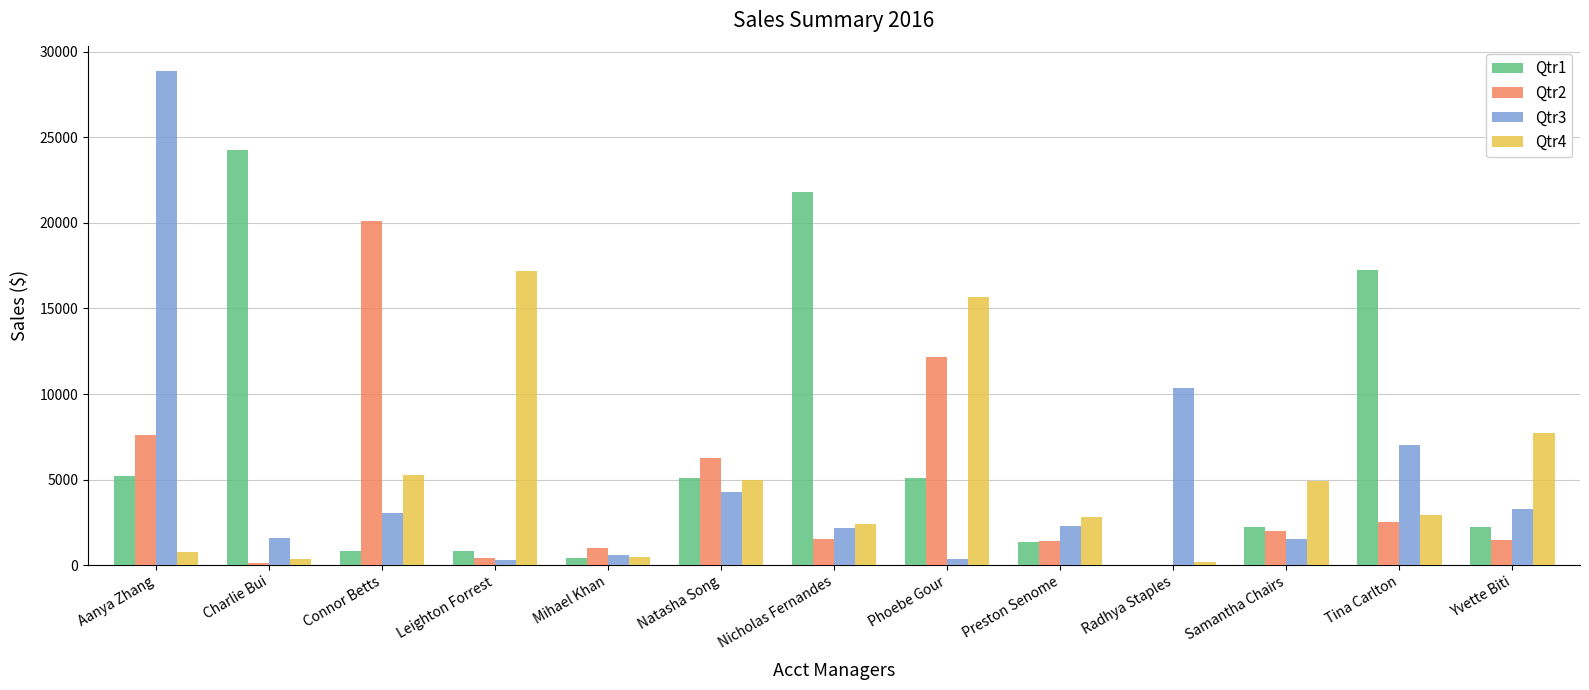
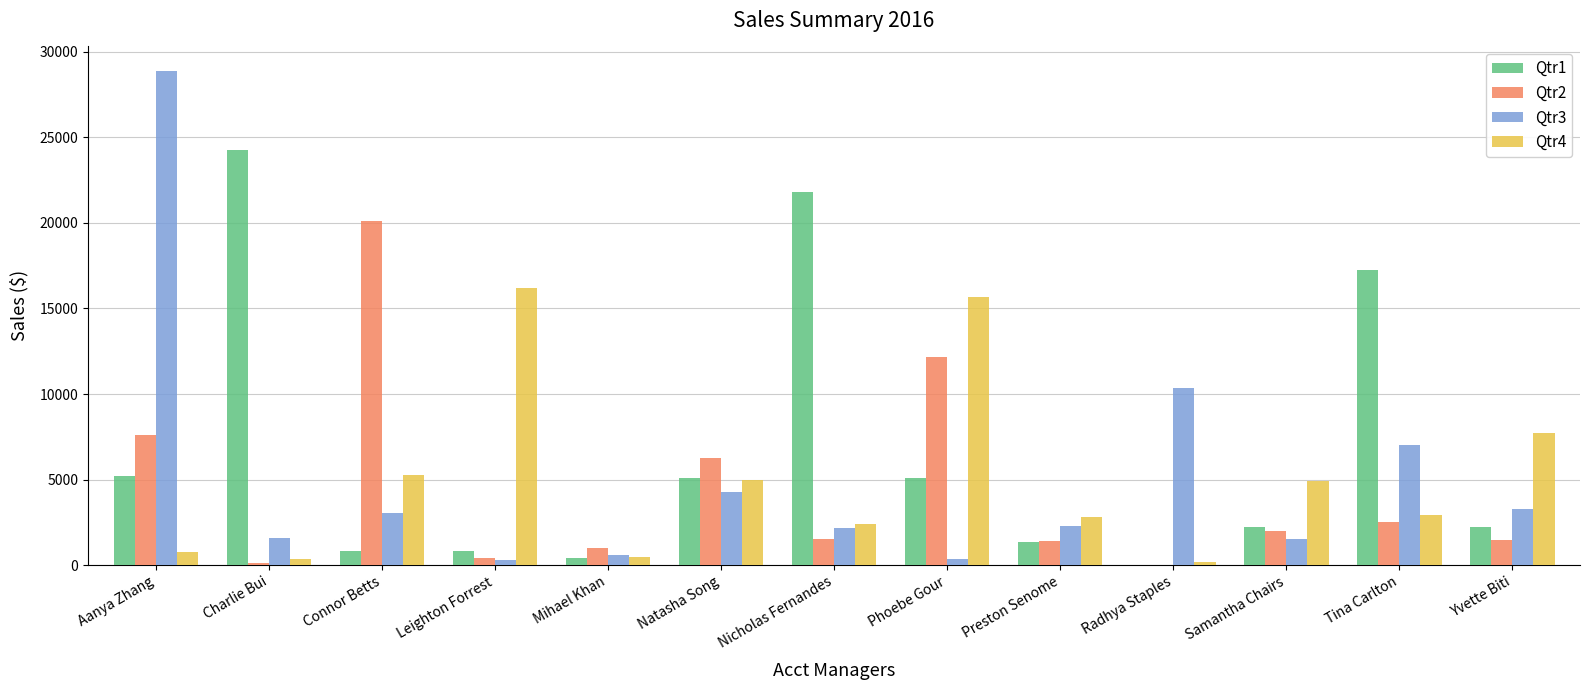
  {
    "Qtr1": {
      "Aanya Zhang": 5200,
      "Charlie Bui": 24300,
      "Connor Betts": 900,
      "Leighton Forrest": 800,
      "Mihael Khan": 400,
      "Natasha Song": 5100,
      "Nicholas Fernandes": 21800,
      "Phoebe Gour": 5100,
      "Preston Senome": 1300,
      "Radhya Staples": 0,
      "Samantha Chairs": 2200,
      "Tina Carlton": 17200,
      "Yvette Biti": 2300
    },
    "Qtr2": {
      "Aanya Zhang": 7600,
      "Connor Betts": 20100,
      "Leighton Forrest": 400,
      "Mihael Khan": 1000,
      "Natasha Song": 6300,
      "Nicholas Fernandes": 1500,
      "Phoebe Gour": 12200,
      "Preston Senome": 1400,
      "Samantha Chairs": 2000,
      "Tina Carlton": 2500,
      "Yvette Biti": 1500
    },
    "Qtr3": {
      "Aanya Zhang": 28900,
      "Charlie Bui": 1600,
      "Connor Betts": 3100,
      "Leighton Forrest": 300,
      "Mihael Khan": 600,
      "Natasha Song": 4300,
      "Nicholas Fernandes": 2200,
      "Phoebe Gour": 400,
      "Preston Senome": 2300,
      "Radhya Staples": 10400,
      "Samantha Chairs": 1500,
      "Tina Carlton": 7000,
      "Yvette Biti": 3300
    },
    "Qtr4": {
      "Aanya Zhang": 700,
      "Charlie Bui": 400,
      "Connor Betts": 5300,
-     "Leighton Forrest": 17200,
+     "Leighton Forrest": 16200,
      "Mihael Khan": 500,
      "Natasha Song": 5000,
      "Nicholas Fernandes": 2400,
      "Phoebe Gour": 15700,
      "Preston Senome": 2800,
      "Radhya Staples": 200,
      "Samantha Chairs": 4900,
      "Tina Carlton": 3000,
      "Yvette Biti": 7700
    }
  }
